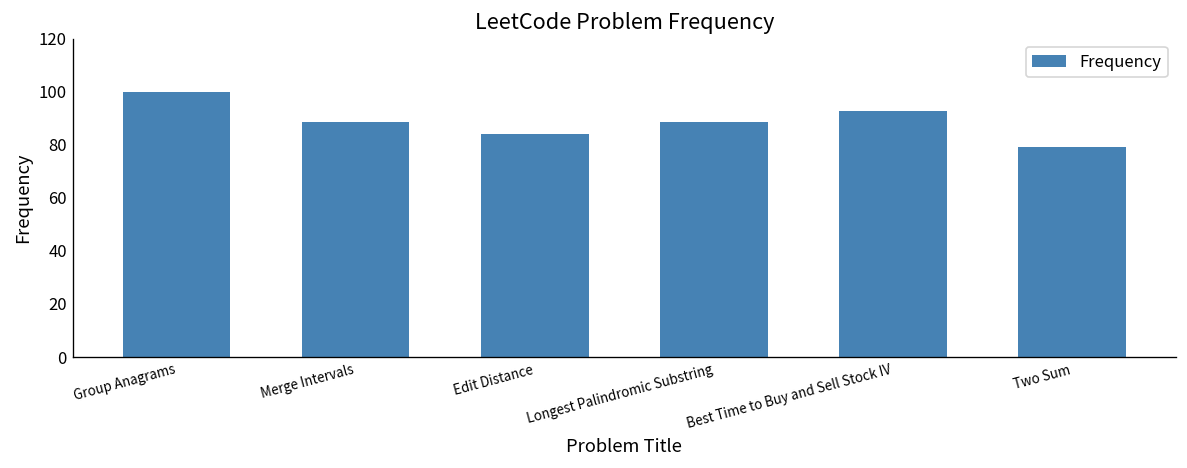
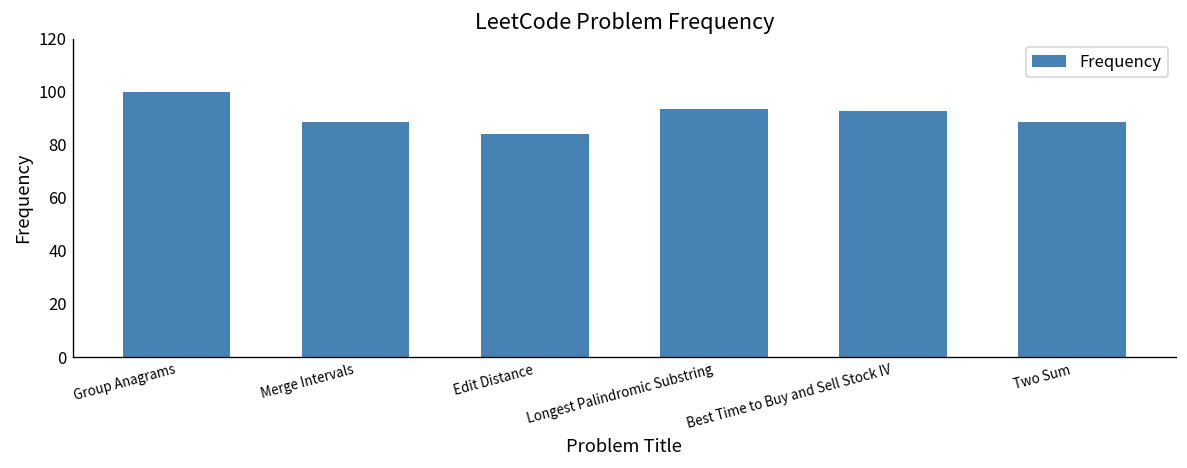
  {
    "Group Anagrams": 100,
    "Merge Intervals": 89,
    "Edit Distance": 84,
-   "Longest Palindromic Substring": 89,
+   "Longest Palindromic Substring": 93,
    "Best Time to Buy and Sell Stock IV": 93,
-   "Two Sum": 79
+   "Two Sum": 89
  }
